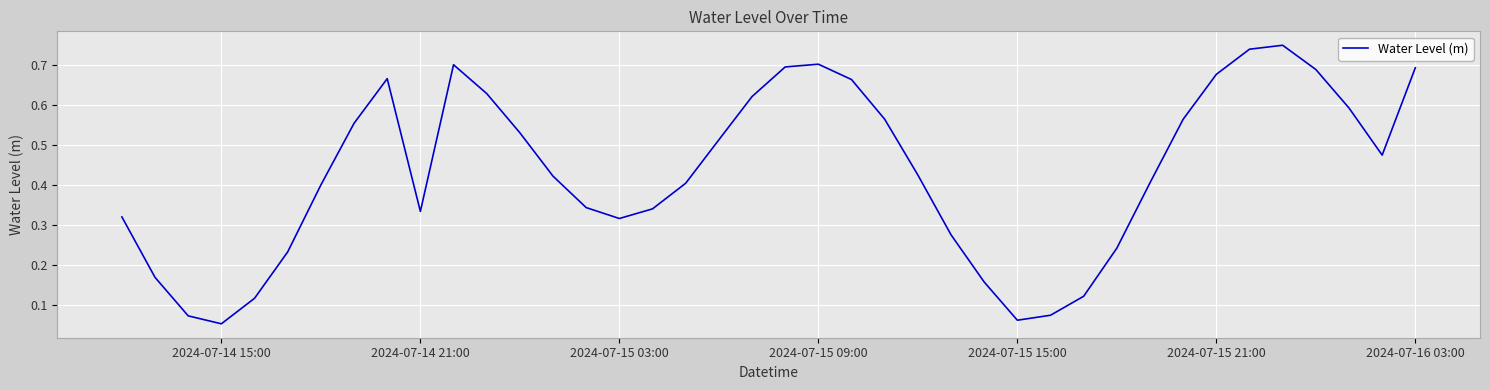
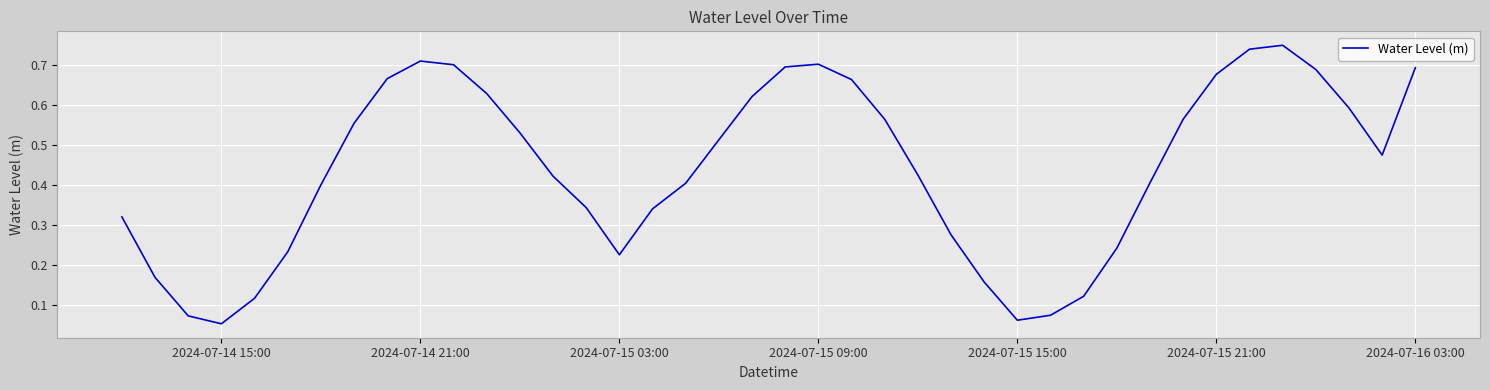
  {
    "2024-07-14 15:00": 0.05,
-   "2024-07-14 21:00": 0.33,
-   "2024-07-15 03:00": 0.32,
+   "2024-07-14 21:00": 0.71,
+   "2024-07-15 03:00": 0.23,
    "2024-07-15 09:00": 0.70,
    "2024-07-15 15:00": 0.06,
    "2024-07-15 21:00": 0.68,
    "2024-07-16 03:00": 0.69
  }
